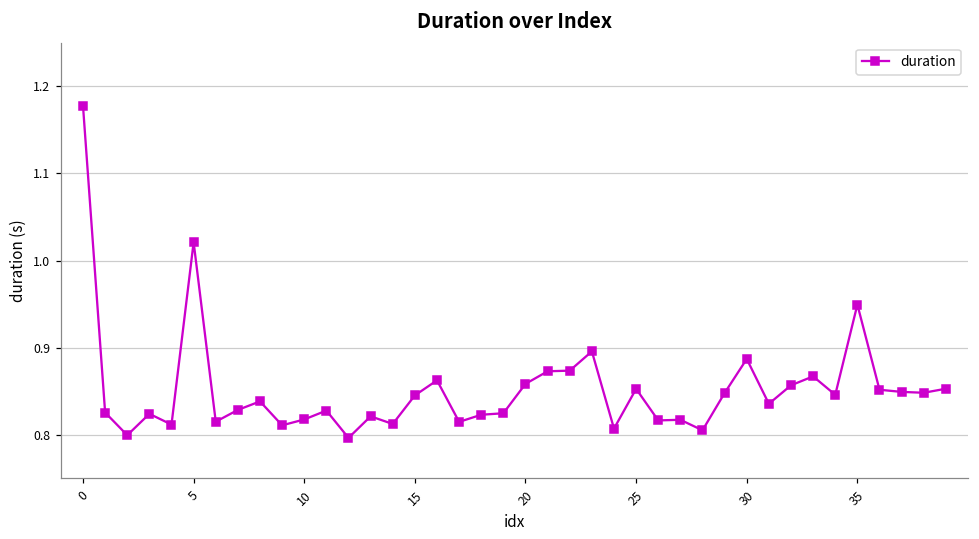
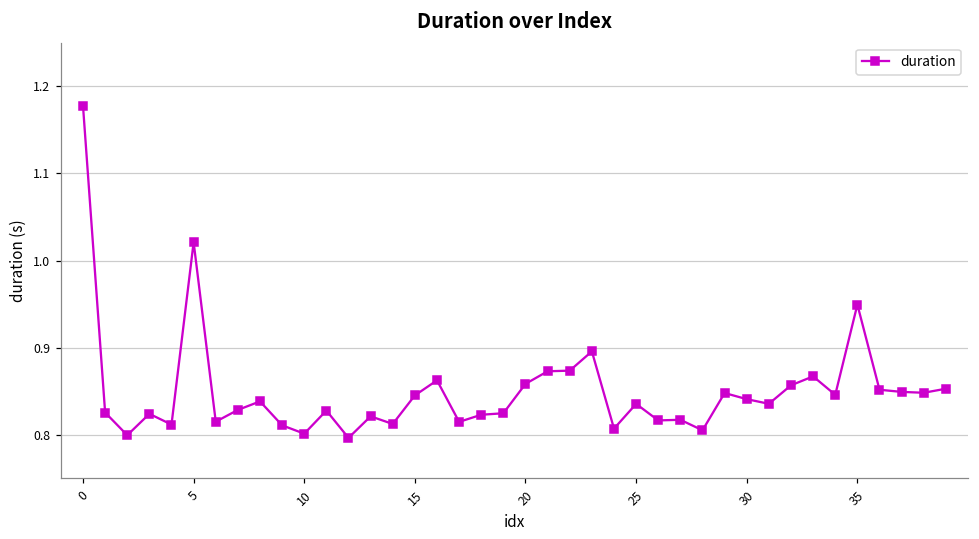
  {
    "0": 1.18,
    "5": 1.02,
-   "10": 0.82,
+   "10": 0.80,
    "15": 0.85,
    "20": 0.86,
-   "25": 0.85,
-   "30": 0.89,
+   "25": 0.84,
+   "30": 0.84,
    "35": 0.95
  }
